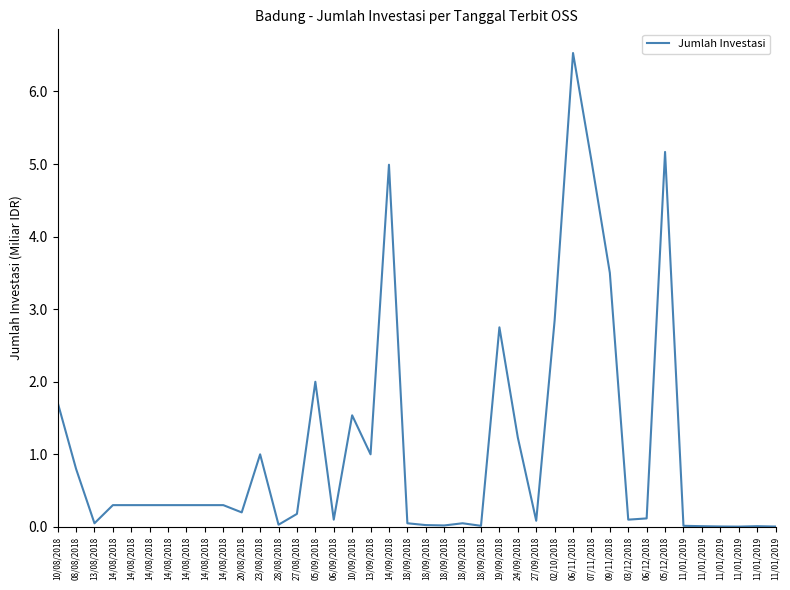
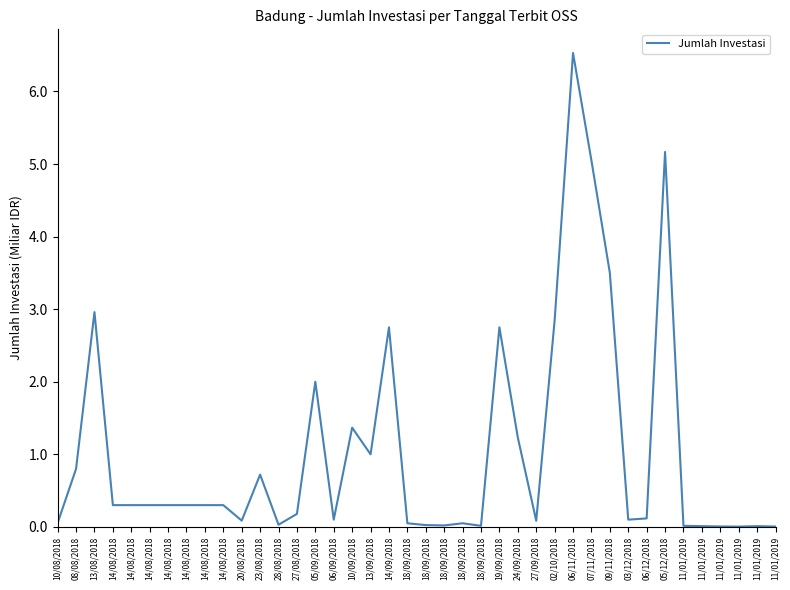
  {
-   "10/08/2018": 1.7,
+   "10/08/2018": 0.1,
    "08/08/2018": 0.8,
-   "13/08/2018": 0.1,
-   "20/08/2018": 0.2,
-   "23/08/2018": 1.0,
+   "13/08/2018": 3.0,
+   "20/08/2018": 0.1,
+   "23/08/2018": 0.7,
    "28/08/2018": 0.0,
    "27/08/2018": 0.2,
    "05/09/2018": 2.0,
    "06/09/2018": 0.1,
-   "10/09/2018": 1.5,
+   "10/09/2018": 1.4,
    "13/09/2018": 1.0,
-   "14/09/2018": 5.0,
+   "14/09/2018": 2.8,
    "19/09/2018": 2.8,
    "24/09/2018": 1.2,
    "27/09/2018": 0.1,
    "02/10/2018": 2.8,
    "06/11/2018": 6.5,
    "07/11/2018": 5.0,
    "09/11/2018": 3.5,
    "03/12/2018": 0.1,
    "06/12/2018": 0.1,
    "05/12/2018": 5.2
  }
